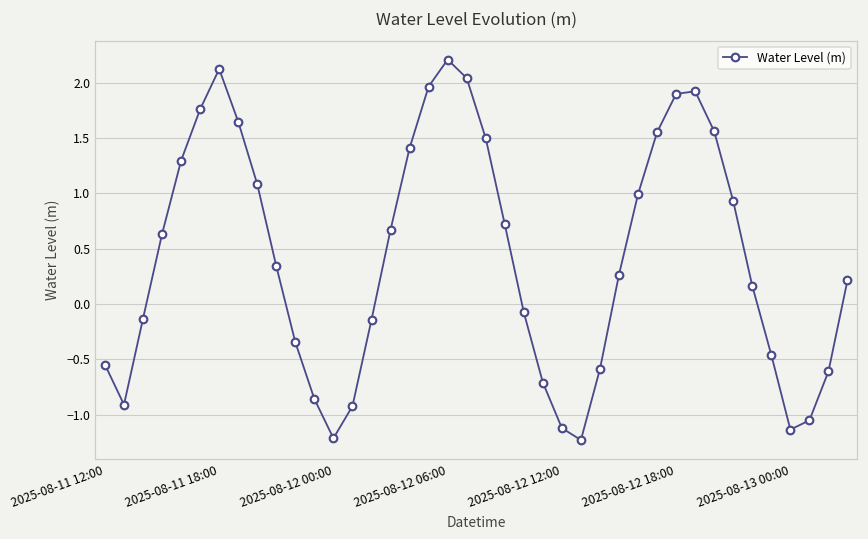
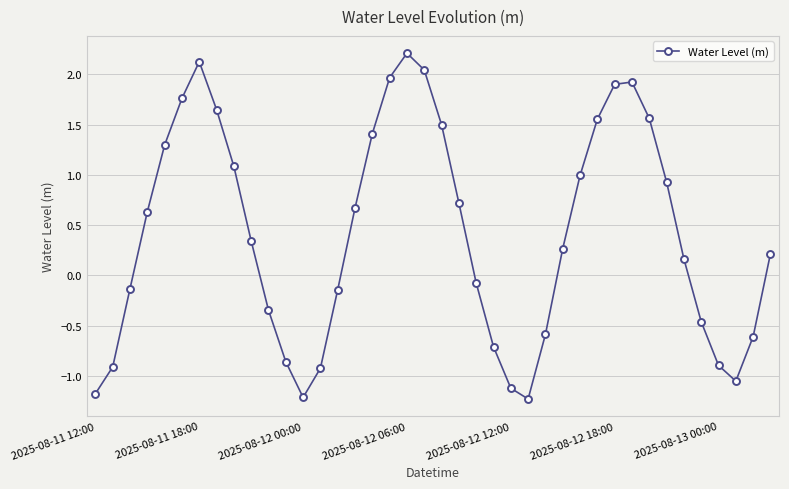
  {
-   "2025-08-11 12:00": -0.55,
+   "2025-08-11 12:00": -1.18,
    "2025-08-11 18:00": 2.12,
    "2025-08-12 00:00": -1.21,
    "2025-08-12 06:00": 2.21,
    "2025-08-12 12:00": -1.12,
    "2025-08-12 18:00": 1.90,
-   "2025-08-13 00:00": -1.14
+   "2025-08-13 00:00": -0.90
  }
